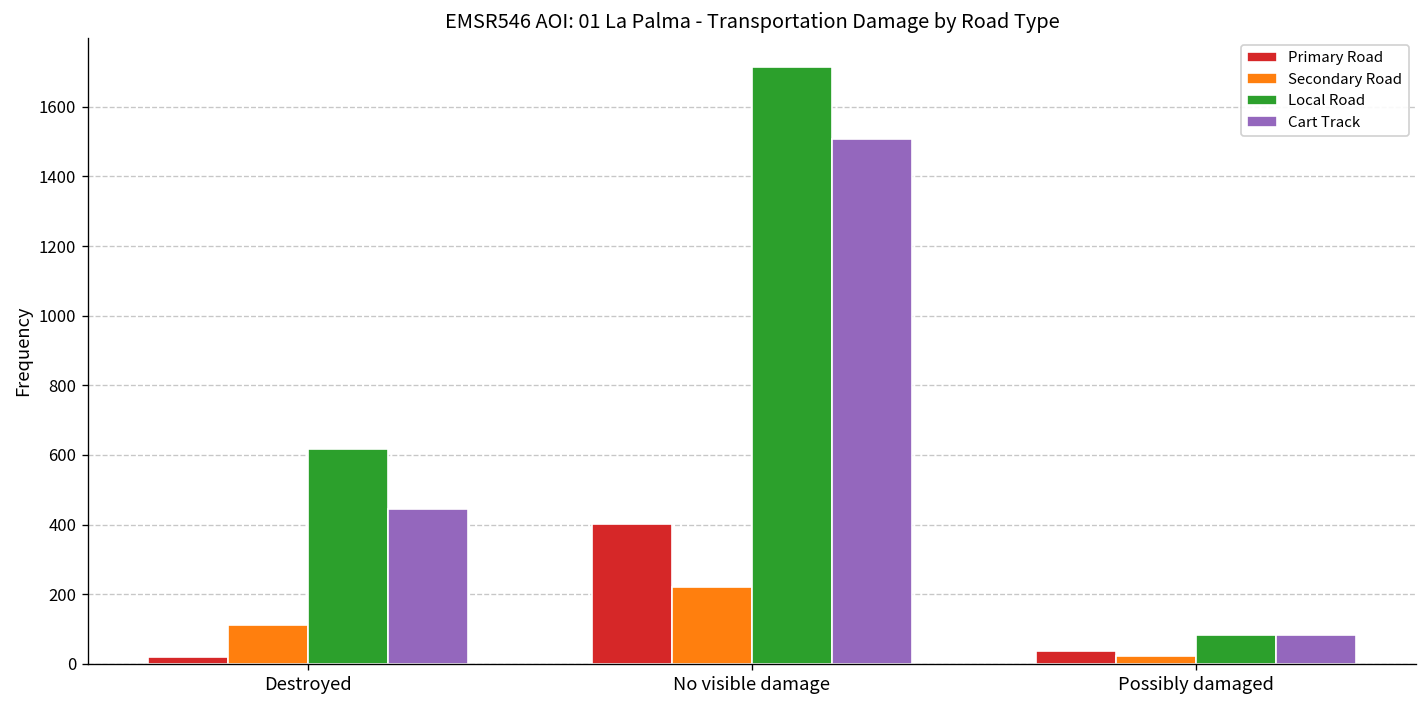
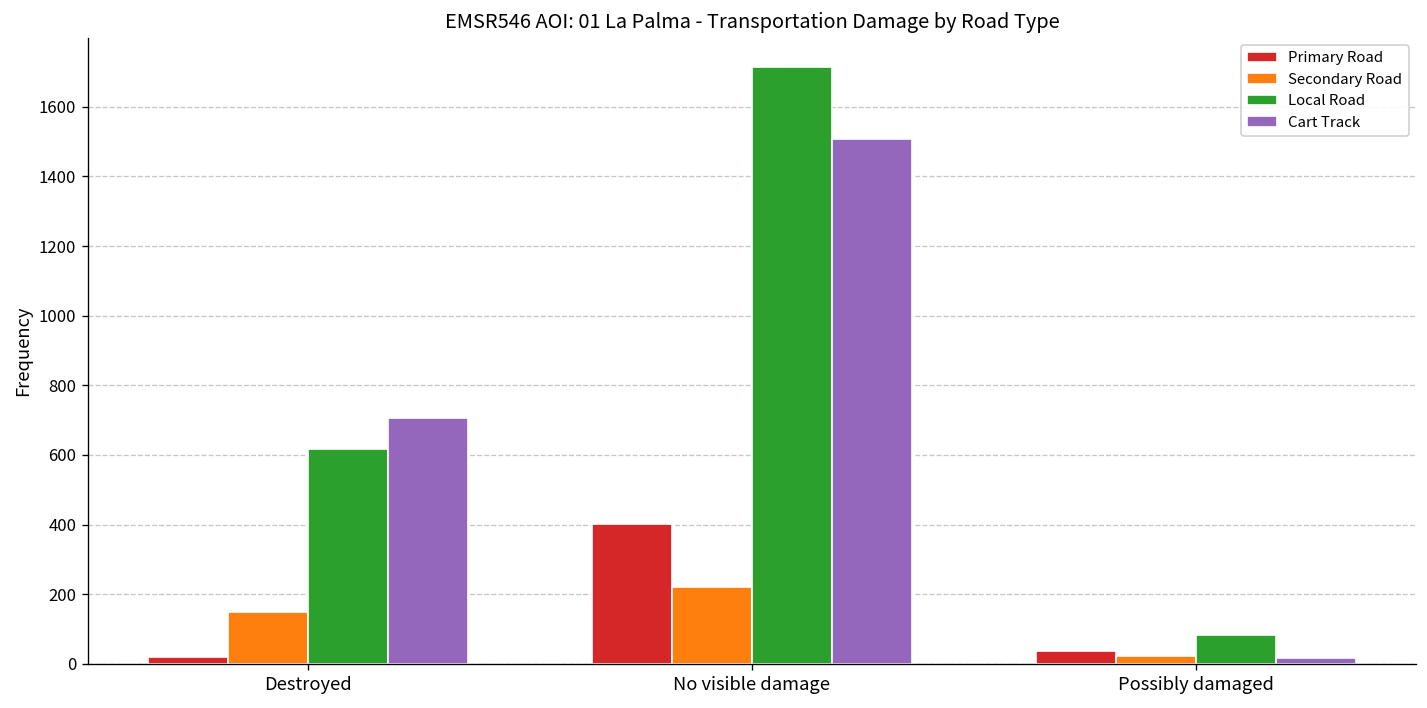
  {
    "Primary Road": {
      "Destroyed": 20,
      "No visible damage": 400,
      "Possibly damaged": 40
    },
    "Secondary Road": {
-     "Destroyed": 110,
+     "Destroyed": 150,
      "No visible damage": 220,
      "Possibly damaged": 20
    },
    "Local Road": {
      "Destroyed": 620,
      "No visible damage": 1710,
      "Possibly damaged": 80
    },
    "Cart Track": {
-     "Destroyed": 440,
+     "Destroyed": 710,
      "No visible damage": 1510,
-     "Possibly damaged": 80
+     "Possibly damaged": 20
    }
  }
